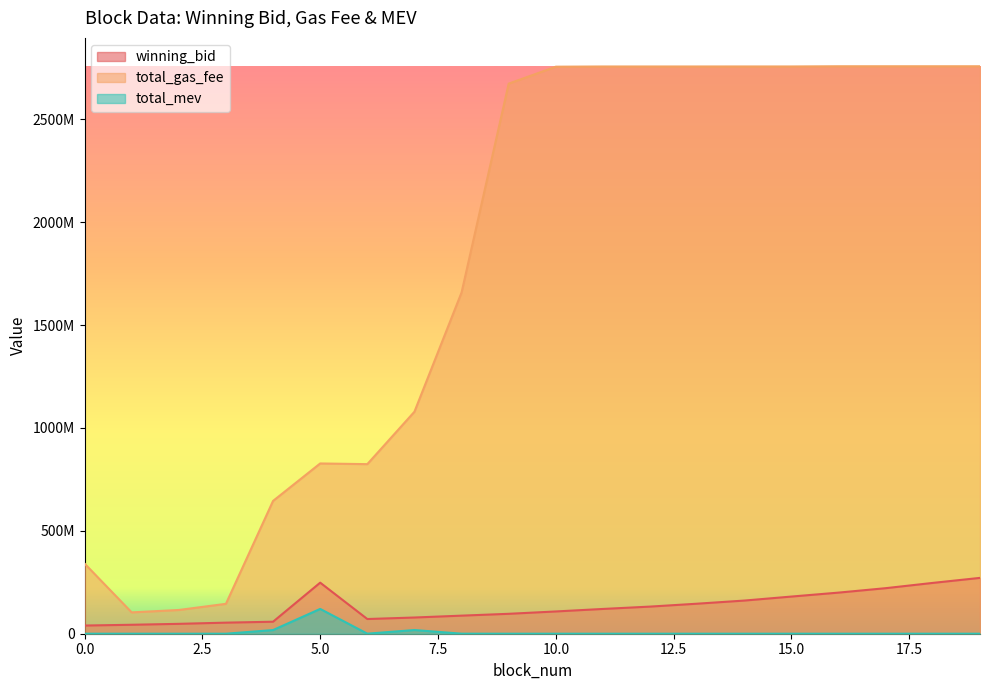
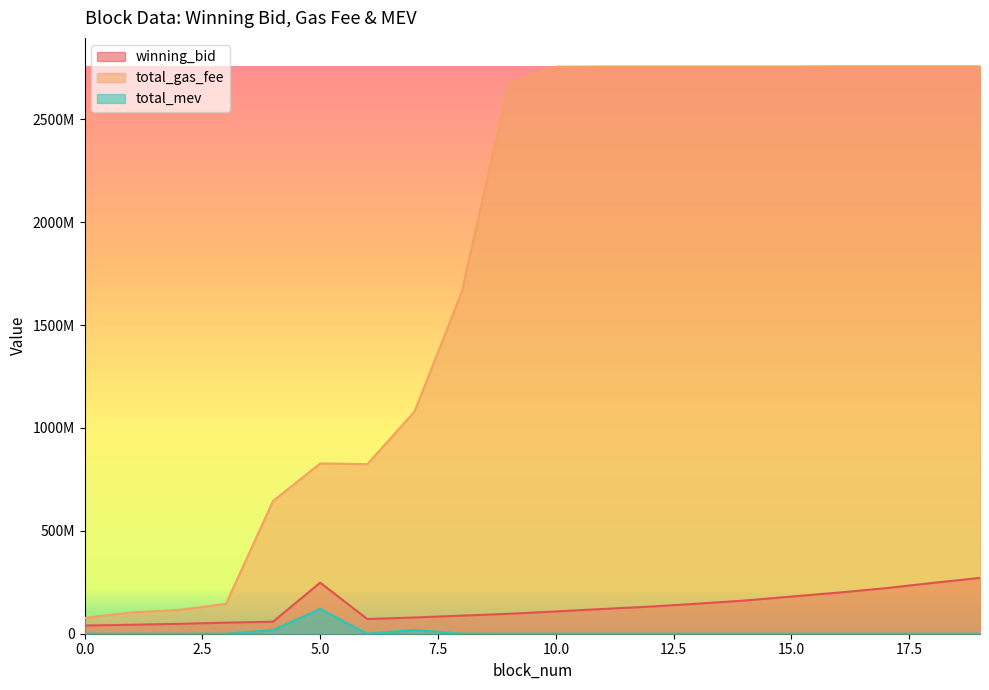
  {
    "winning_bid": {
      "0.0": 40000000,
      "5.0": 250000000,
      "10.0": 110000000,
      "15.0": 180000000
    },
    "total_gas_fee": {
-     "0.0": 340000000,
+     "0.0": 80000000,
      "5.0": 830000000,
      "10.0": 2760000000,
      "15.0": 2760000000
    },
    "total_mev": {
      "0.0": 0,
      "5.0": 120000000,
      "10.0": 0,
      "15.0": 0
    }
  }
